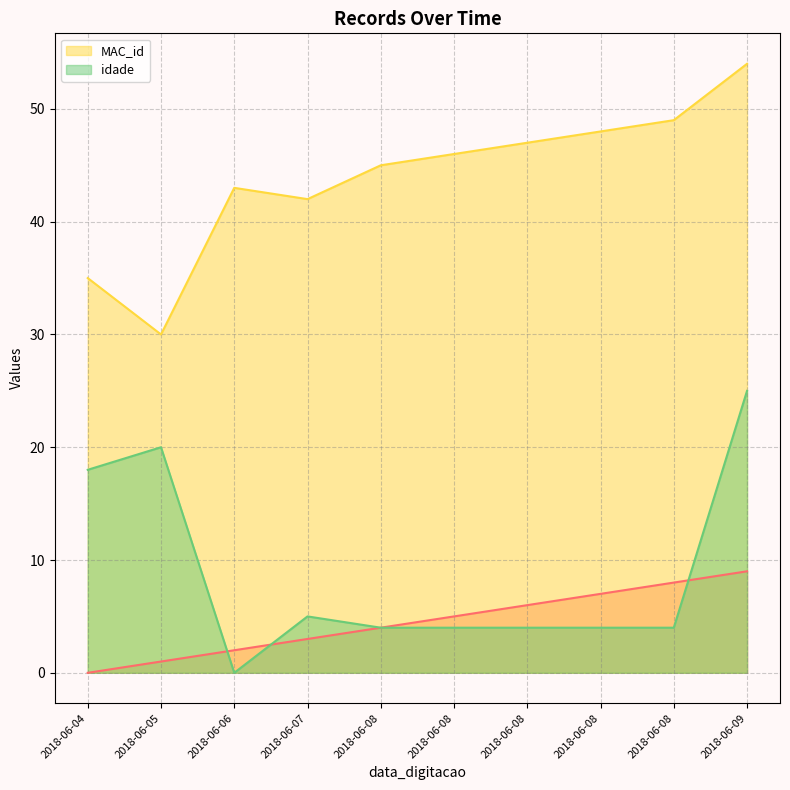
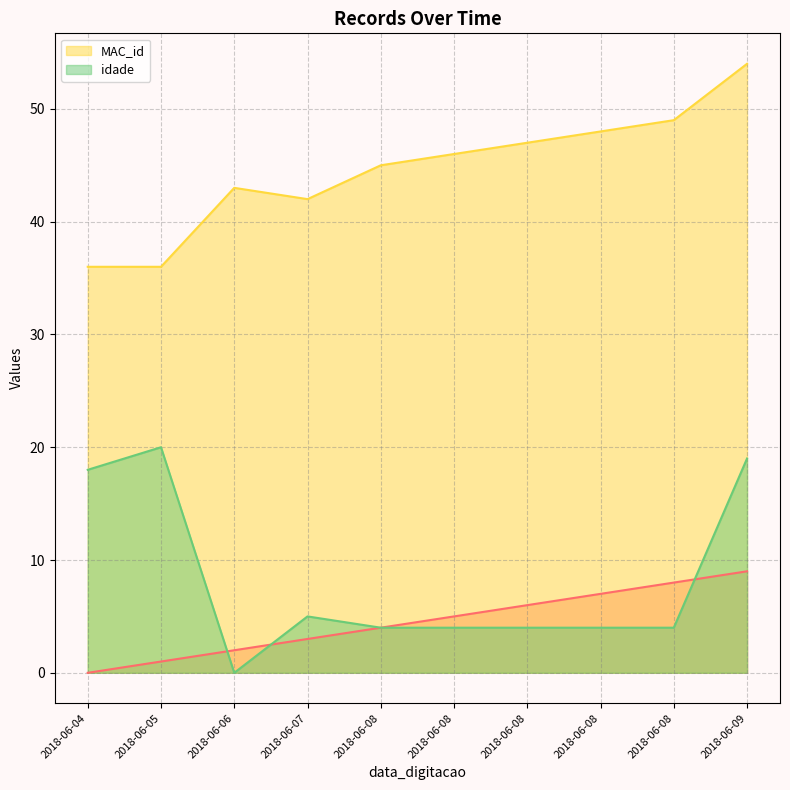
  {
    "MAC_id": {
-     "2018-06-04": 35,
-     "2018-06-05": 30,
+     "2018-06-04": 36,
+     "2018-06-05": 36,
      "2018-06-06": 43,
      "2018-06-07": 42,
      "2018-06-09": 54
    },
    "idade": {
      "2018-06-04": 18,
      "2018-06-05": 20,
      "2018-06-06": 0,
      "2018-06-07": 5,
-     "2018-06-09": 25
+     "2018-06-09": 19
    }
  }
